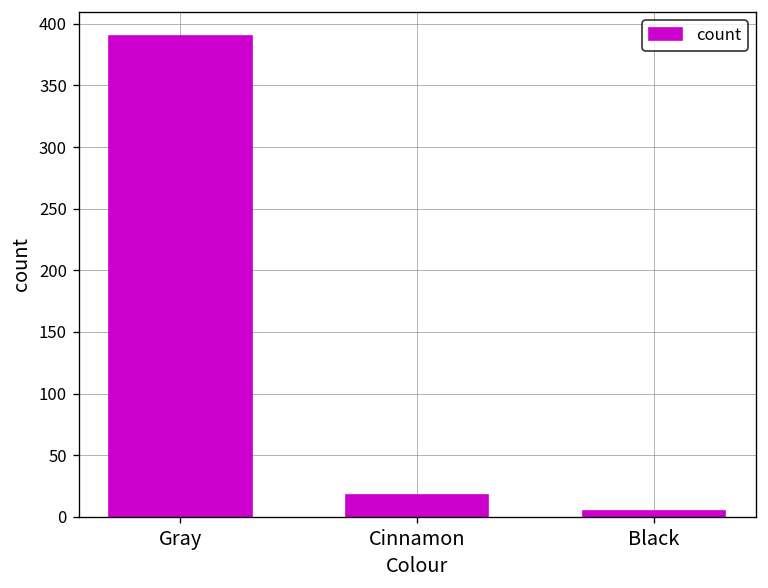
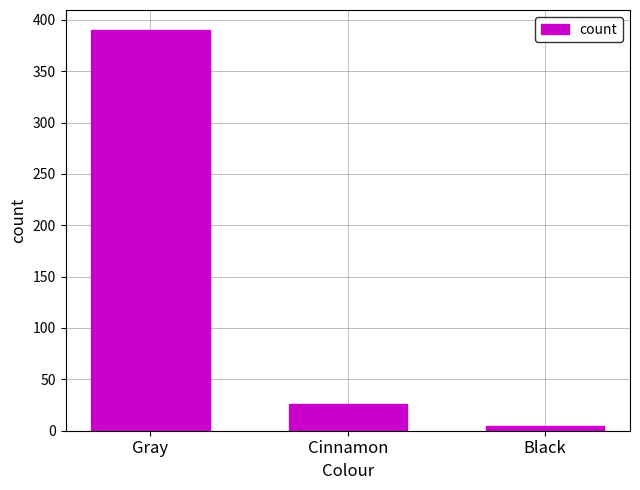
  {
    "Gray": 390,
-   "Cinnamon": 18,
+   "Cinnamon": 26,
    "Black": 5
  }
